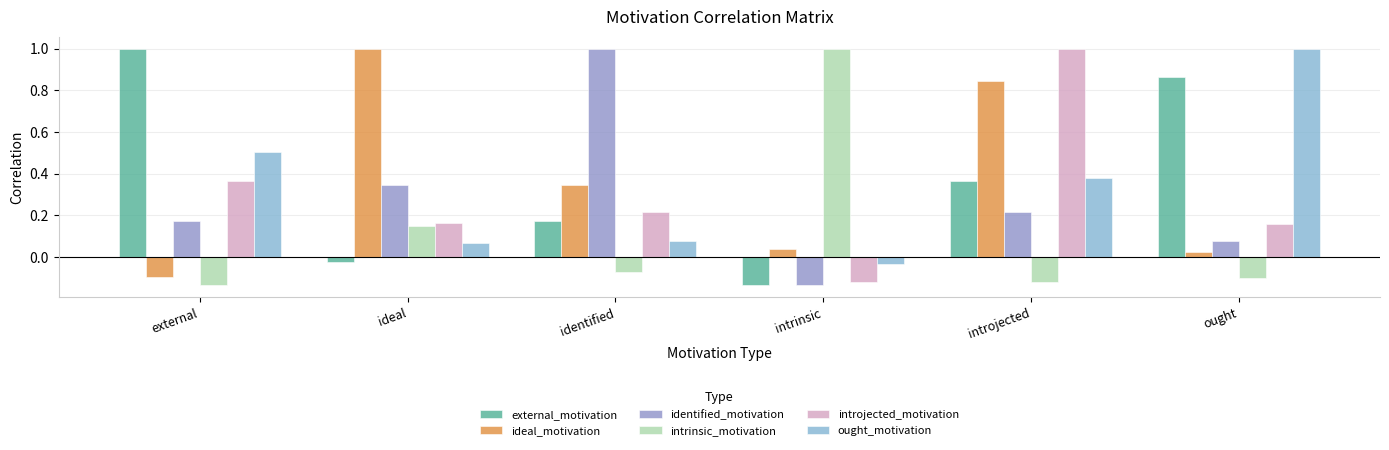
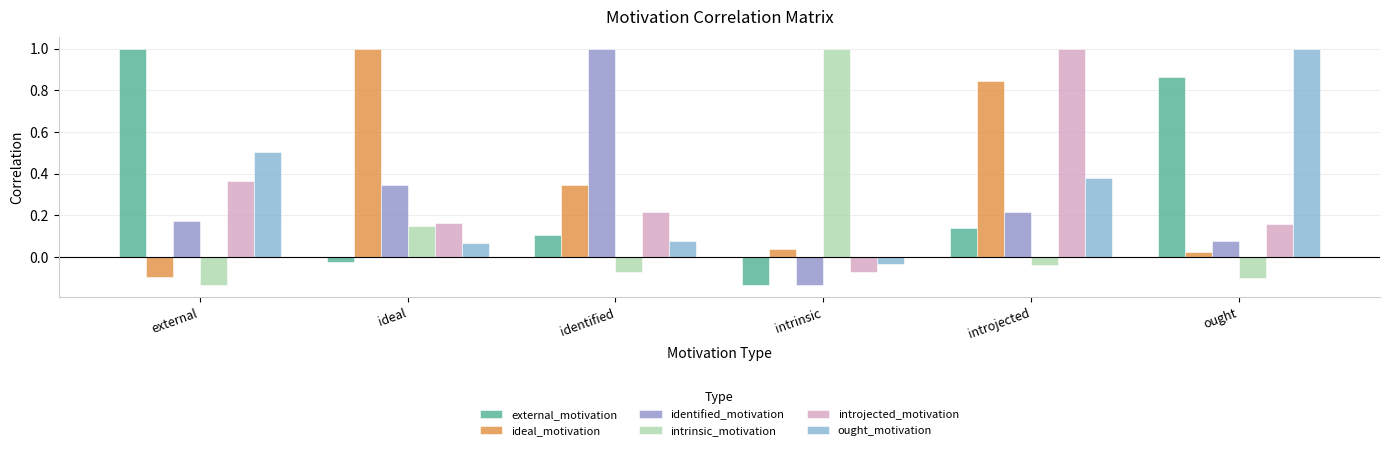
  {
    "external_motivation": {
      "external": 1.00,
      "ideal": -0.02,
-     "identified": 0.17,
+     "identified": 0.10,
      "intrinsic": -0.14,
-     "introjected": 0.36,
+     "introjected": 0.14,
      "ought": 0.87
    },
    "ideal_motivation": {
      "external": -0.10,
      "ideal": 1.00,
      "identified": 0.35,
      "intrinsic": 0.04,
      "introjected": 0.85,
      "ought": 0.02
    },
    "intrinsic_motivation": {
      "external": -0.14,
      "ideal": 0.15,
      "identified": -0.07,
      "intrinsic": 1.00,
-     "introjected": -0.12,
+     "introjected": -0.04,
      "ought": -0.10
    },
    "introjected_motivation": {
      "external": 0.36,
      "ideal": 0.16,
      "identified": 0.22,
-     "intrinsic": -0.12,
+     "intrinsic": -0.07,
      "introjected": 1.00,
      "ought": 0.16
    }
  }
